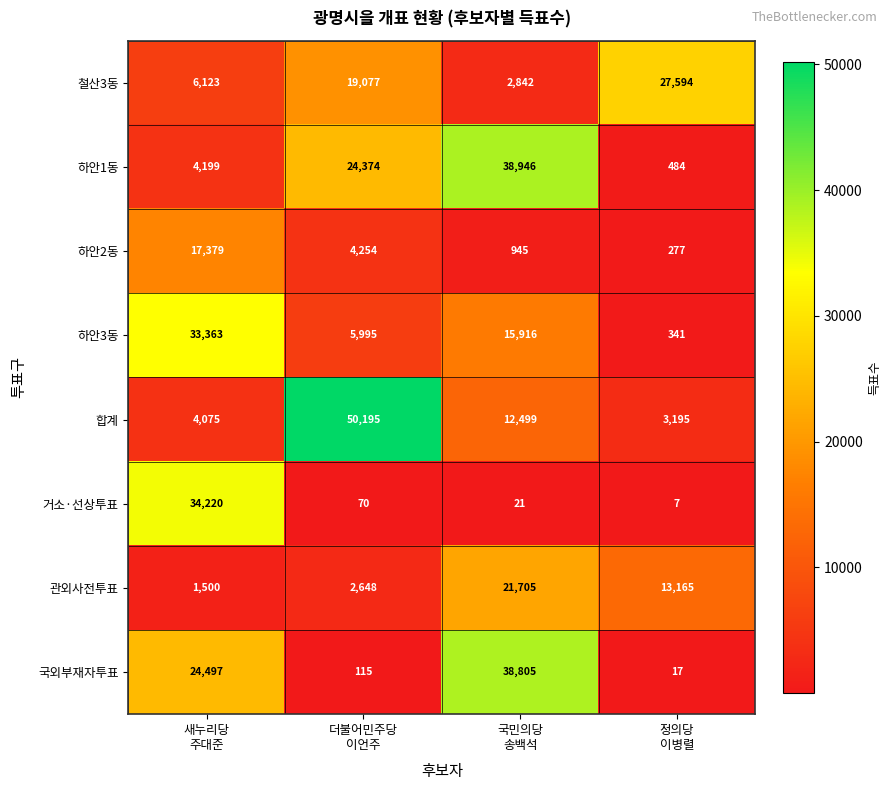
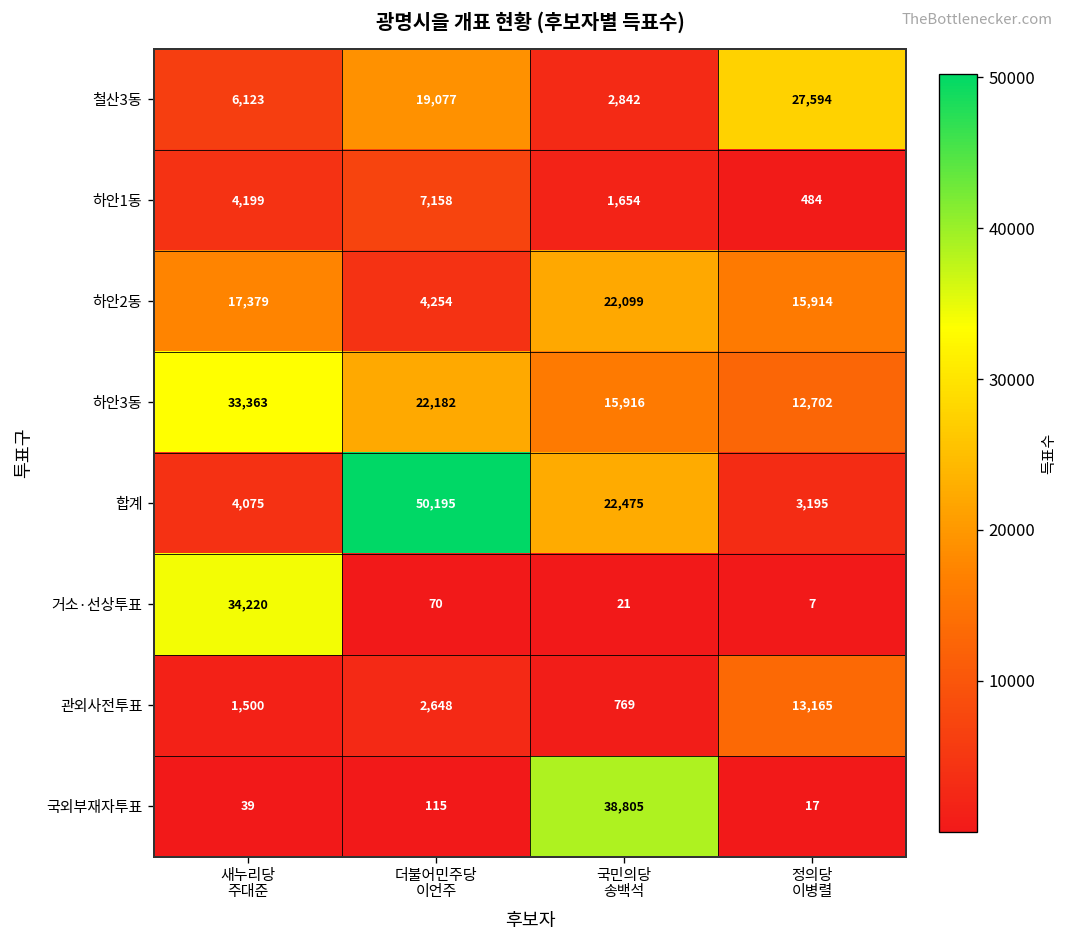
  {
    "철산3동": {
      "새누리당 주대준": "6,123",
      "더불어민주당 이언주": "19,077",
      "국민의당 송백석": "2,842",
      "정의당 이병렬": "27,594"
    },
    "하안1동": {
      "새누리당 주대준": "4,199",
-     "더불어민주당 이언주": "24,374",
-     "국민의당 송백석": "38,946",
+     "더불어민주당 이언주": "7,158",
+     "국민의당 송백석": "1,654",
      "정의당 이병렬": "484"
    },
    "하안2동": {
      "새누리당 주대준": "17,379",
      "더불어민주당 이언주": "4,254",
-     "국민의당 송백석": "945",
-     "정의당 이병렬": "277"
+     "국민의당 송백석": "22,099",
+     "정의당 이병렬": "15,914"
    },
    "하안3동": {
      "새누리당 주대준": "33,363",
-     "더불어민주당 이언주": "5,995",
+     "더불어민주당 이언주": "22,182",
      "국민의당 송백석": "15,916",
-     "정의당 이병렬": "341"
+     "정의당 이병렬": "12,702"
    },
    "합계": {
      "새누리당 주대준": "4,075",
      "더불어민주당 이언주": "50,195",
-     "국민의당 송백석": "12,499",
+     "국민의당 송백석": "22,475",
      "정의당 이병렬": "3,195"
    },
    "거소·선상투표": {
      "새누리당 주대준": "34,220",
      "더불어민주당 이언주": "70",
      "국민의당 송백석": "21",
      "정의당 이병렬": "7"
    },
    "관외사전투표": {
      "새누리당 주대준": "1,500",
      "더불어민주당 이언주": "2,648",
-     "국민의당 송백석": "21,705",
+     "국민의당 송백석": "769",
      "정의당 이병렬": "13,165"
    },
    "국외부재자투표": {
-     "새누리당 주대준": "24,497",
+     "새누리당 주대준": "39",
      "더불어민주당 이언주": "115",
      "국민의당 송백석": "38,805",
      "정의당 이병렬": "17"
    }
  }
